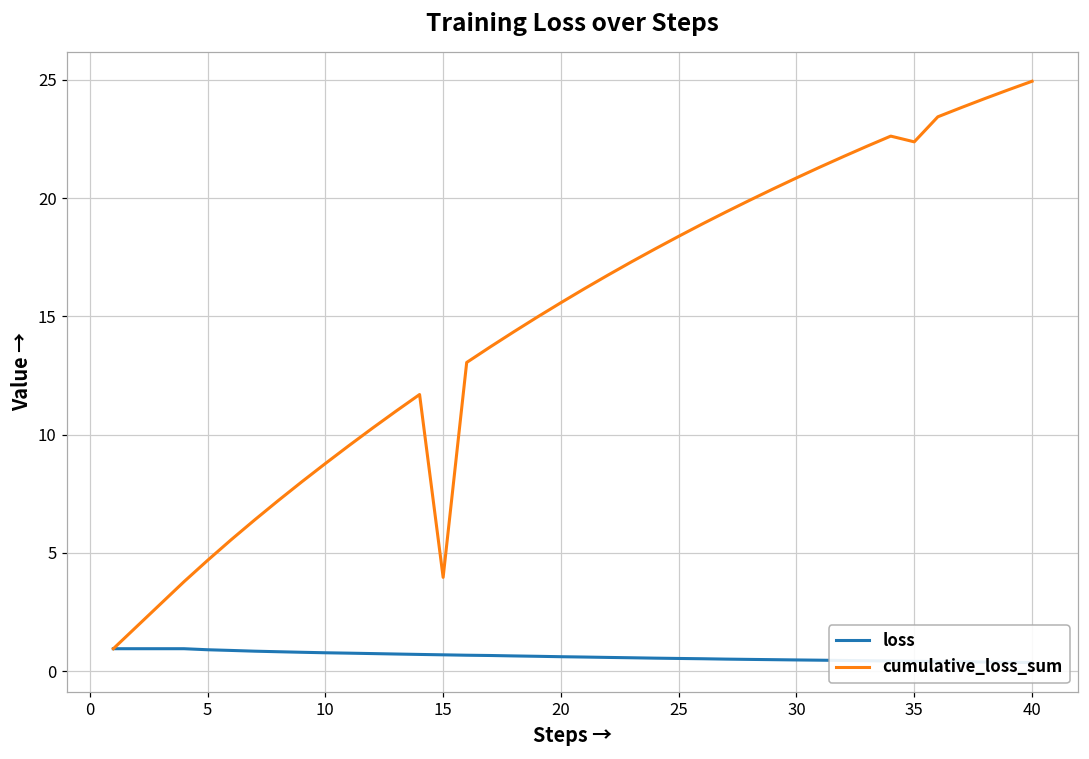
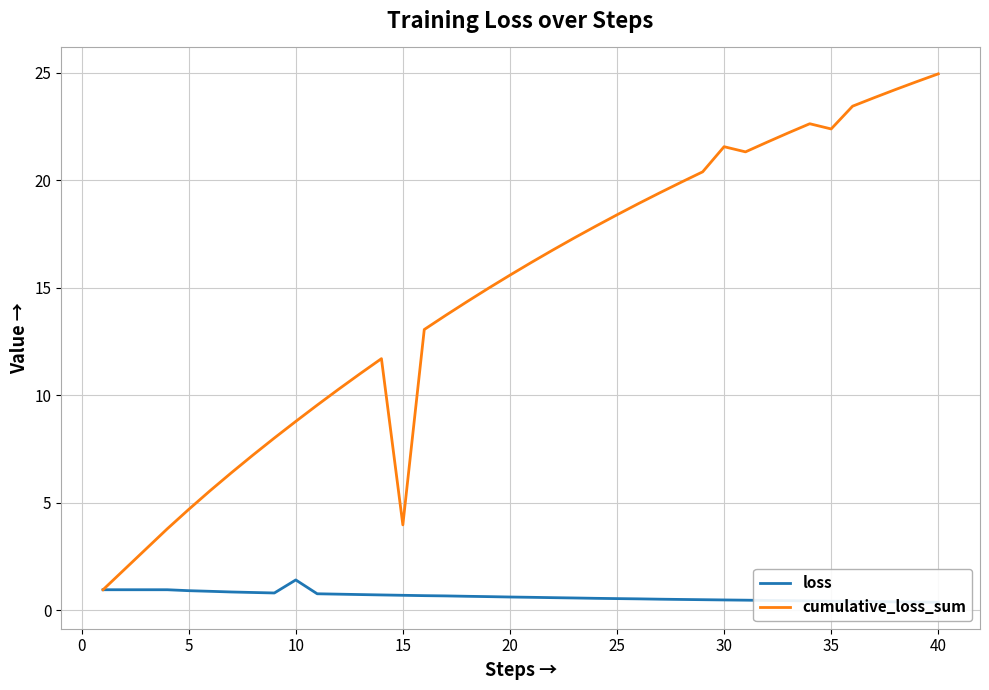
  {
    "loss": {
      "5": 0.9,
-     "10": 0.8,
+     "10": 1.4,
      "15": 0.7,
      "20": 0.6,
      "25": 0.5,
      "30": 0.5
    },
    "cumulative_loss_sum": {
      "5": 4.7,
      "10": 8.8,
      "15": 4.0,
      "20": 15.6,
      "25": 18.4,
-     "30": 20.9,
+     "30": 21.6,
      "35": 22.4,
      "40": 24.9
    }
  }
